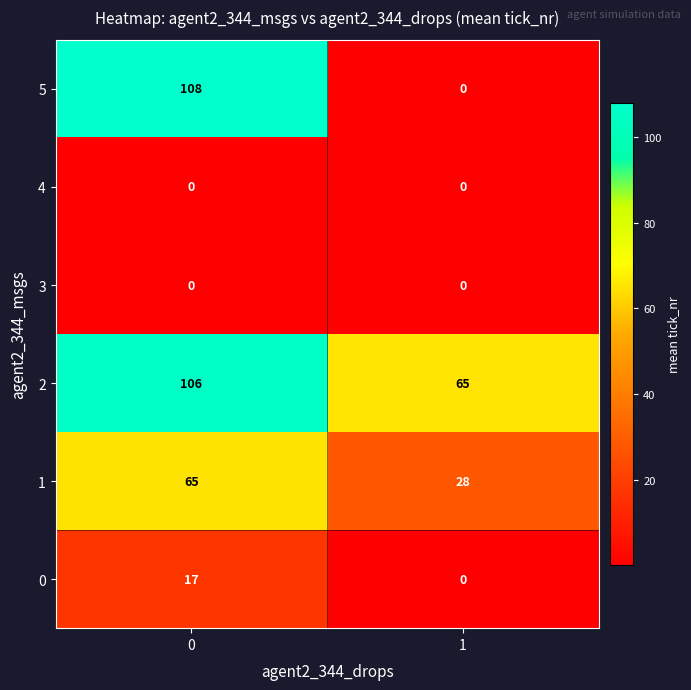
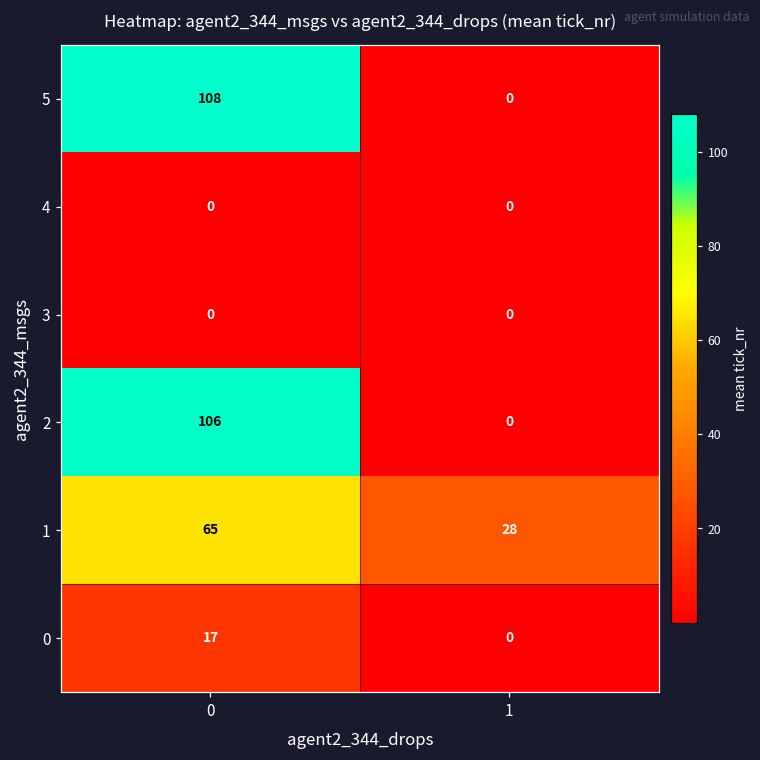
  {
    "5": {
      "0": 108,
      "1": 0
    },
    "4": {
      "0": 0,
      "1": 0
    },
    "3": {
      "0": 0,
      "1": 0
    },
    "2": {
      "0": 106,
-     "1": 65
+     "1": 0
    },
    "1": {
      "0": 65,
      "1": 28
    },
    "0": {
      "0": 17,
      "1": 0
    }
  }
